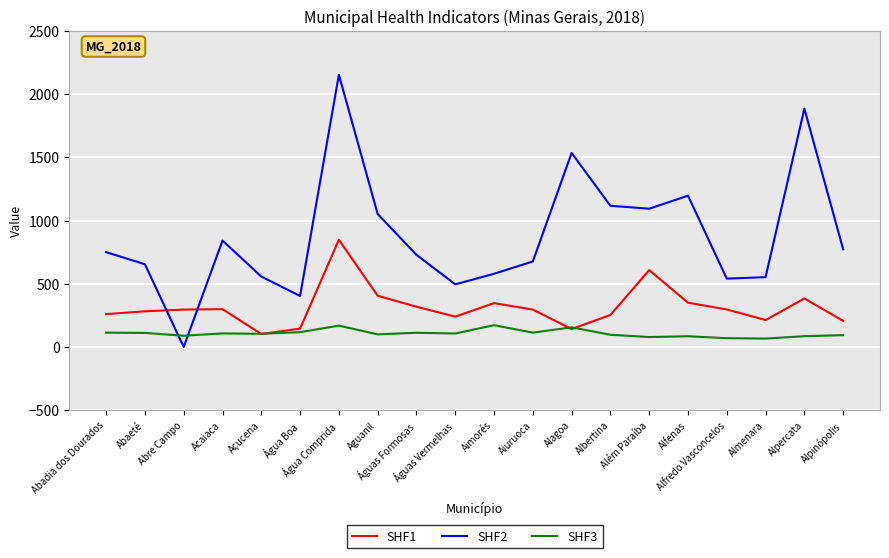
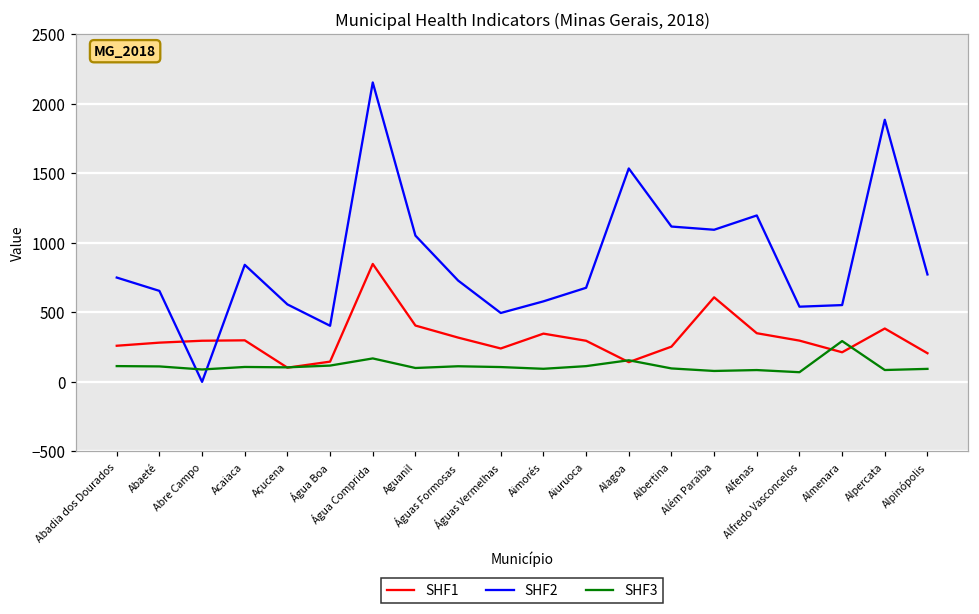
  {
    "SHF1": {
      "Abadia dos Dourados": 260,
      "Abaeté": 280,
      "Abre Campo": 300,
      "Acaiaca": 300,
      "Água Boa": 150,
      "Água Comprida": 850,
      "Aguanil": 410,
      "Águas Formosas": 320,
      "Águas Vermelhas": 240,
      "Aimorés": 350,
      "Aiuruoca": 300,
      "Albertina": 250,
      "Além Paraíba": 610,
      "Alfenas": 350,
      "Alfredo Vasconcelos": 300,
      "Almenara": 210,
      "Alpercata": 380,
      "Alpinópolis": 210
    },
    "SHF2": {
      "Abadia dos Dourados": 750,
      "Abaeté": 650,
      "Abre Campo": 0,
      "Acaiaca": 840,
      "Açucena": 560,
      "Água Boa": 400,
      "Água Comprida": 2150,
      "Aguanil": 1050,
      "Águas Formosas": 730,
      "Águas Vermelhas": 500,
      "Aimorés": 580,
      "Aiuruoca": 680,
      "Alagoa": 1540,
      "Albertina": 1120,
      "Além Paraíba": 1090,
      "Alfenas": 1200,
      "Alfredo Vasconcelos": 540,
      "Almenara": 550,
      "Alpercata": 1890,
      "Alpinópolis": 770
    },
    "SHF3": {
      "Abadia dos Dourados": 110,
      "Abaeté": 110,
      "Abre Campo": 90,
      "Acaiaca": 110,
      "Água Boa": 120,
      "Água Comprida": 170,
      "Aguanil": 100,
      "Águas Formosas": 110,
      "Águas Vermelhas": 110,
-     "Aimorés": 170,
+     "Aimorés": 90,
      "Aiuruoca": 110,
      "Albertina": 100,
      "Além Paraíba": 80,
      "Alfenas": 90,
      "Alfredo Vasconcelos": 70,
-     "Almenara": 70,
+     "Almenara": 290,
      "Alpercata": 90,
      "Alpinópolis": 90
    }
  }
